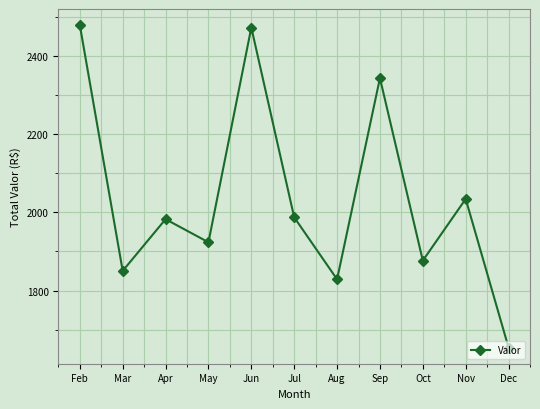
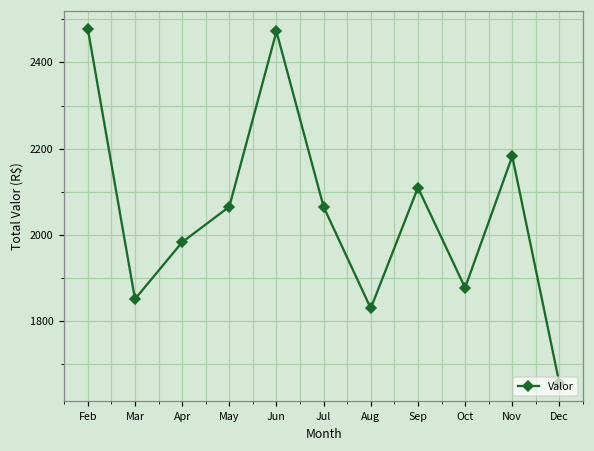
  {
    "Feb": 2480,
    "Mar": 1850,
    "Apr": 1980,
-   "May": 1920,
+   "May": 2060,
    "Jun": 2470,
-   "Jul": 1990,
+   "Jul": 2060,
    "Aug": 1830,
-   "Sep": 2340,
+   "Sep": 2110,
    "Oct": 1880,
-   "Nov": 2030
+   "Nov": 2180
  }
